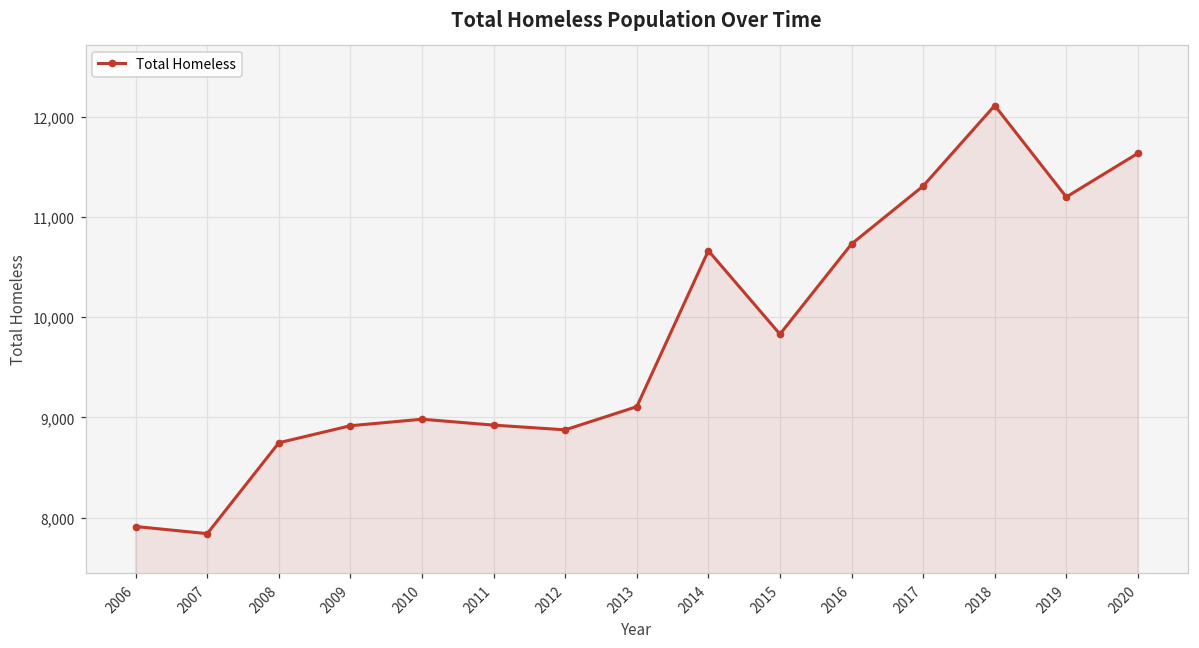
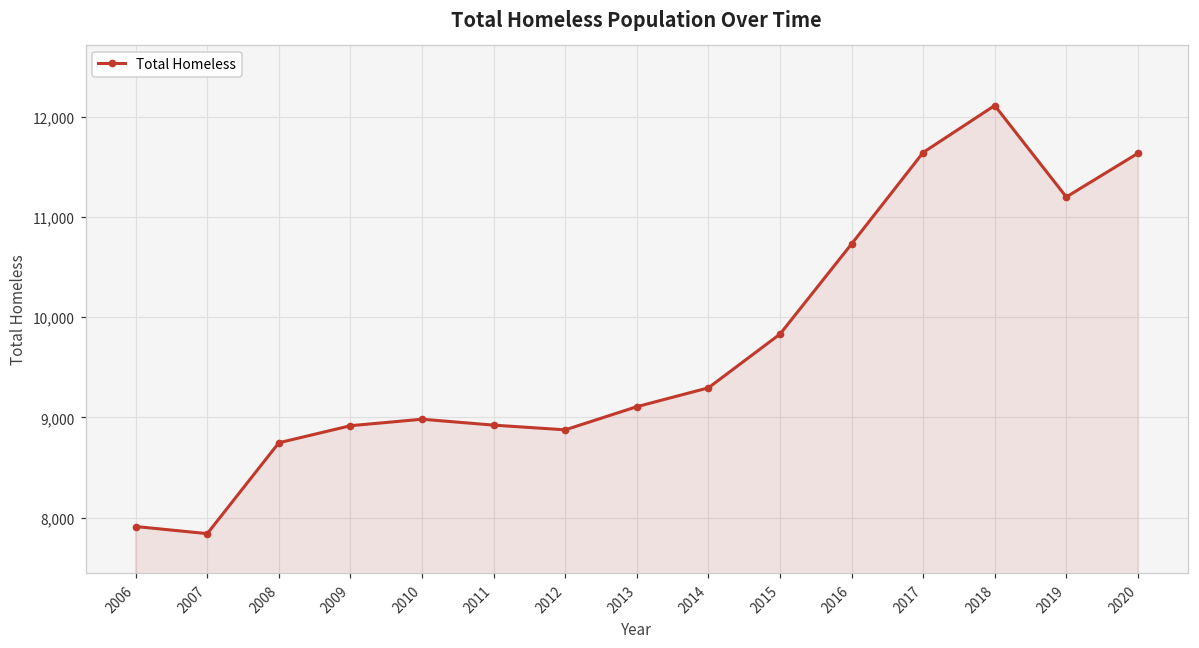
  {
    "2006": "7,900",
    "2007": "7,800",
    "2008": "8,700",
    "2009": "8,900",
    "2010": "9,000",
    "2011": "8,900",
    "2012": "8,900",
    "2013": "9,100",
-   "2014": "10,700",
+   "2014": "9,300",
    "2015": "9,800",
    "2016": "10,700",
-   "2017": "11,300",
+   "2017": "11,600",
    "2018": "12,100",
    "2019": "11,200",
    "2020": "11,600"
  }
